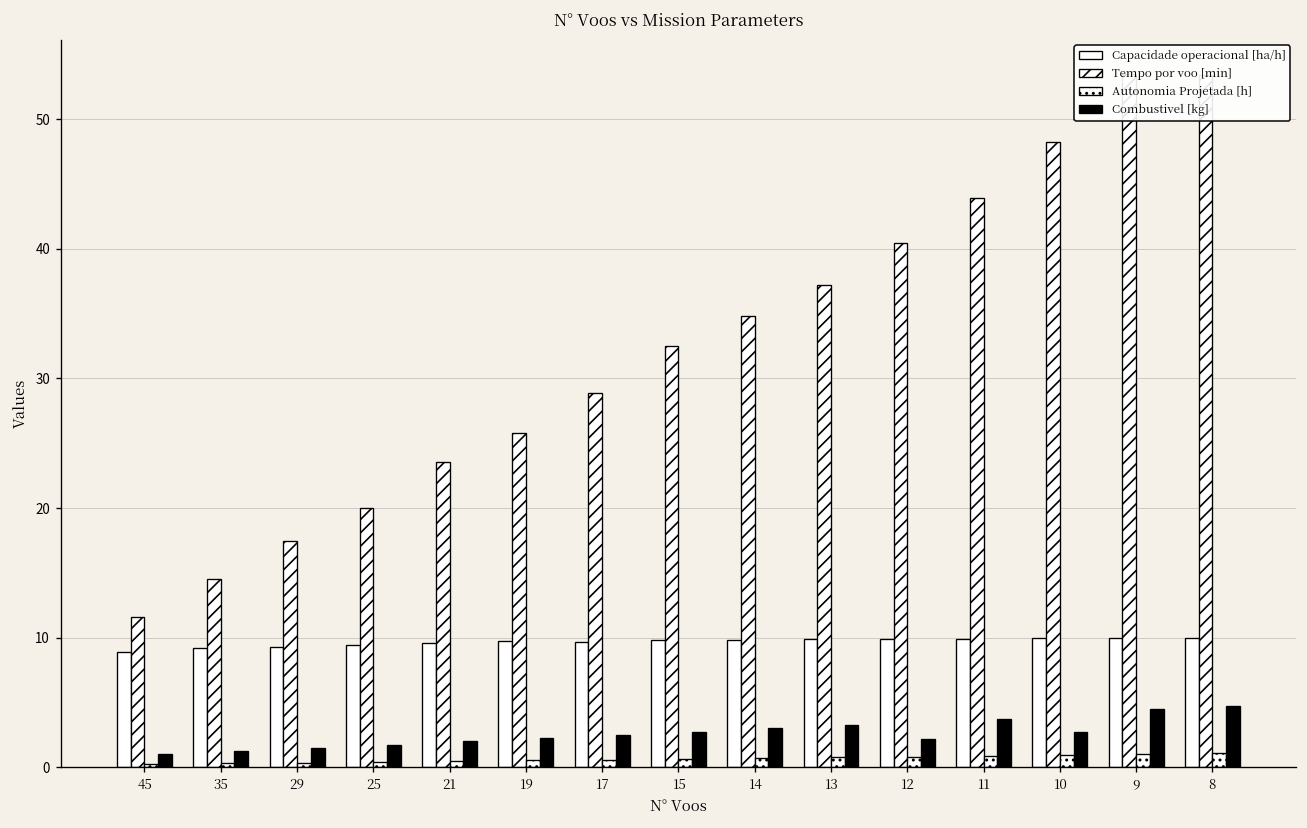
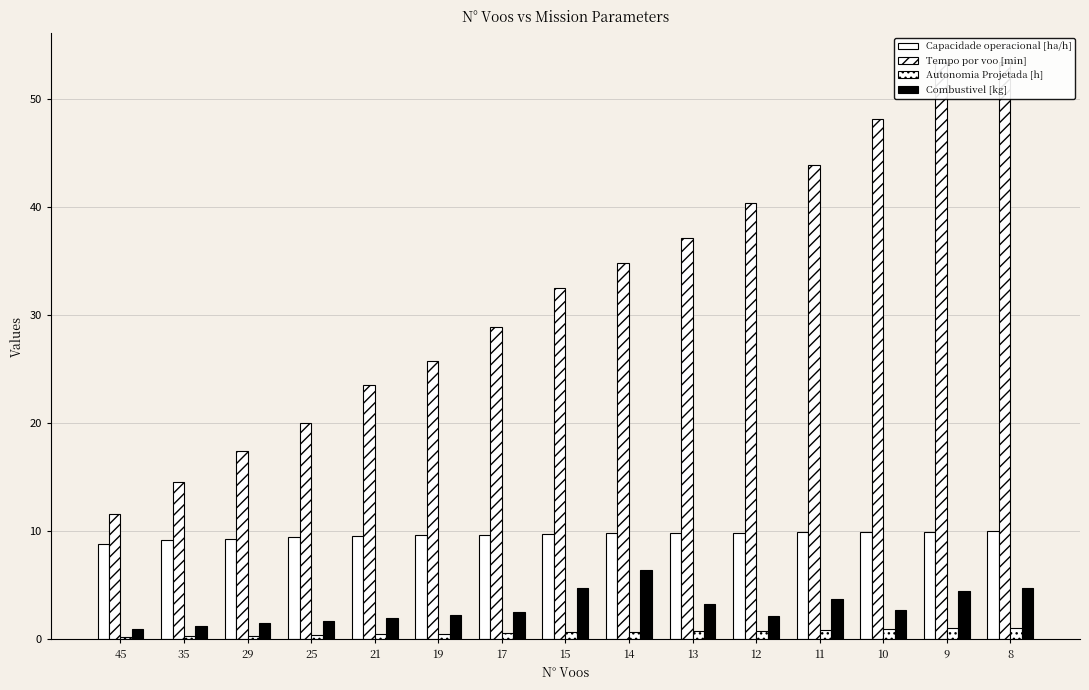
  {
    "Combustivel [kg]": {
      "45": 1.0,
      "35": 1.3,
      "29": 1.5,
      "25": 1.8,
      "21": 2.0,
      "19": 2.3,
      "17": 2.5,
-     "15": 2.8,
-     "14": 3.0,
+     "15": 4.8,
+     "14": 6.4,
      "13": 3.3,
      "12": 2.2,
      "11": 3.8,
      "10": 2.7,
      "9": 4.5,
      "8": 4.8
    }
  }
